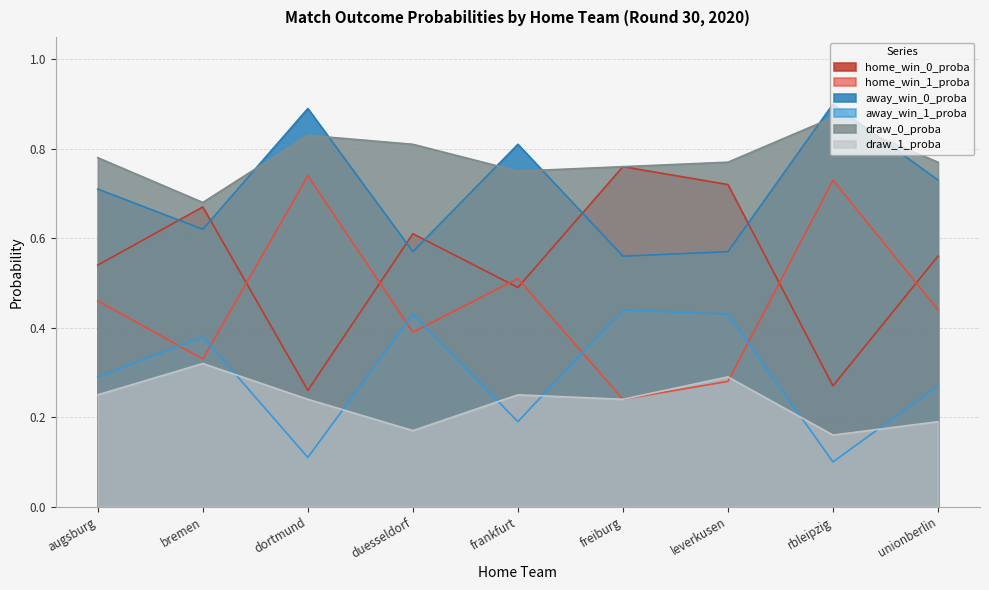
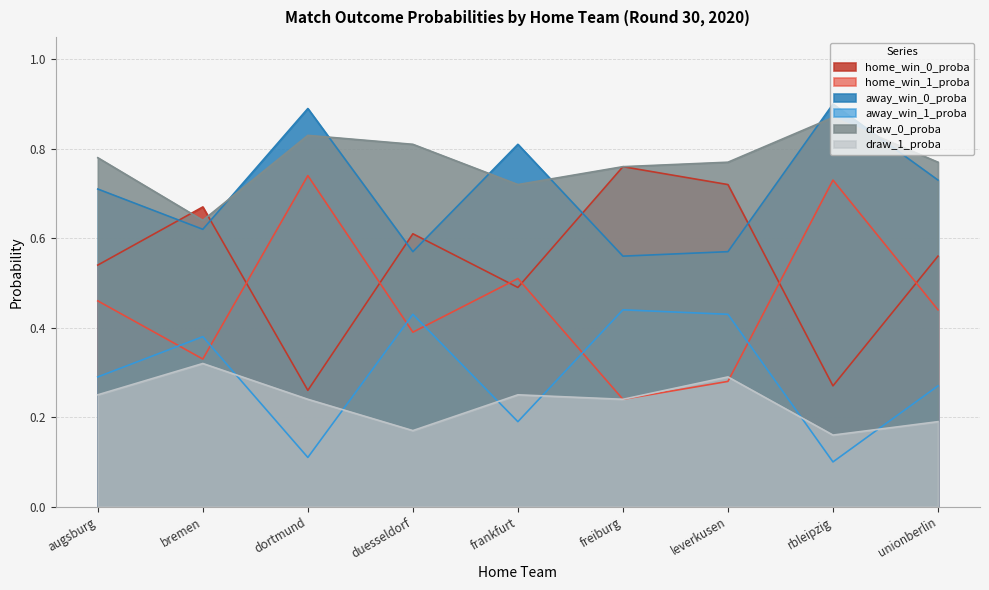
  {
    "draw_0_proba": {
      "augsburg": 0.78,
-     "bremen": 0.68,
+     "bremen": 0.64,
      "dortmund": 0.83,
      "duesseldorf": 0.81,
-     "frankfurt": 0.75,
+     "frankfurt": 0.72,
      "leverkusen": 0.77,
      "unionberlin": 0.77
    },
    "draw_1_proba": {
      "augsburg": 0.25,
      "bremen": 0.32,
      "dortmund": 0.24,
      "duesseldorf": 0.17,
      "frankfurt": 0.25,
      "leverkusen": 0.29,
      "rbleipzig": 0.16,
      "unionberlin": 0.19
    }
  }
